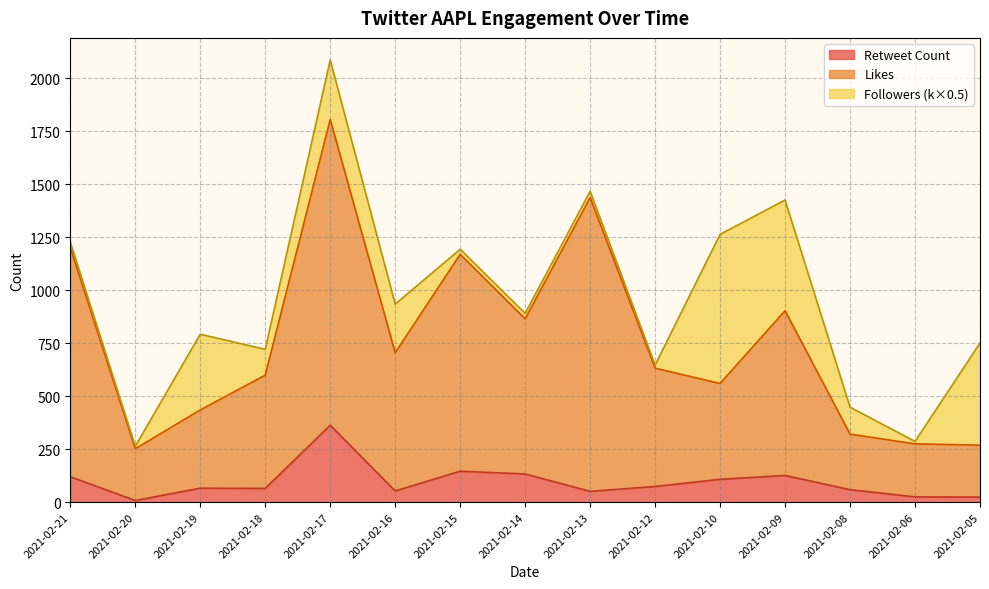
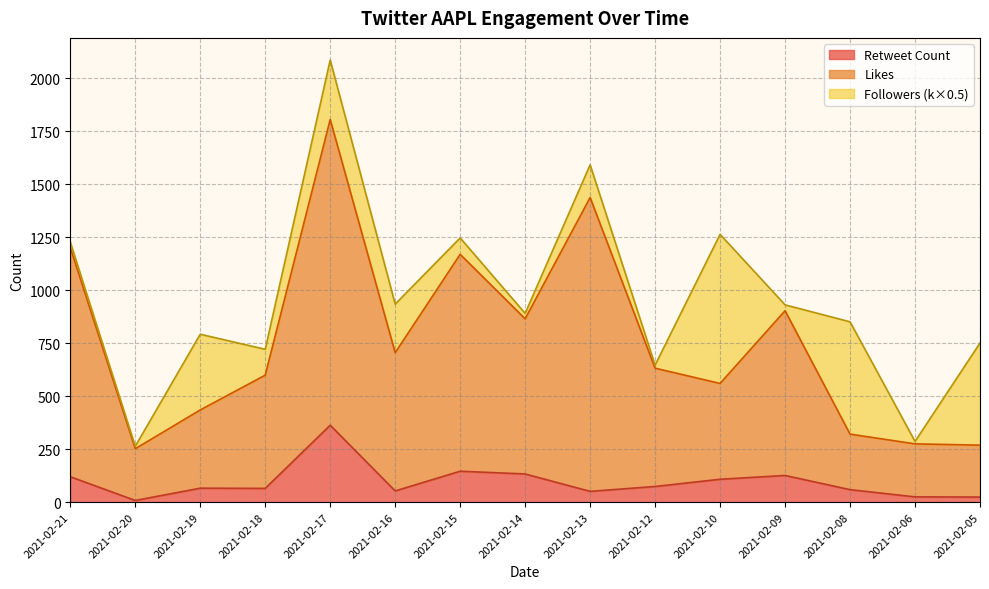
  {
    "Followers (k×0.5)": {
      "2021-02-21": 30,
      "2021-02-19": 360,
      "2021-02-18": 120,
      "2021-02-17": 280,
      "2021-02-16": 230,
-     "2021-02-15": 20,
+     "2021-02-15": 80,
      "2021-02-14": 30,
-     "2021-02-13": 30,
+     "2021-02-13": 150,
      "2021-02-12": 10,
      "2021-02-10": 700,
-     "2021-02-09": 520,
-     "2021-02-08": 130,
+     "2021-02-09": 30,
+     "2021-02-08": 530,
      "2021-02-05": 480
    }
  }
